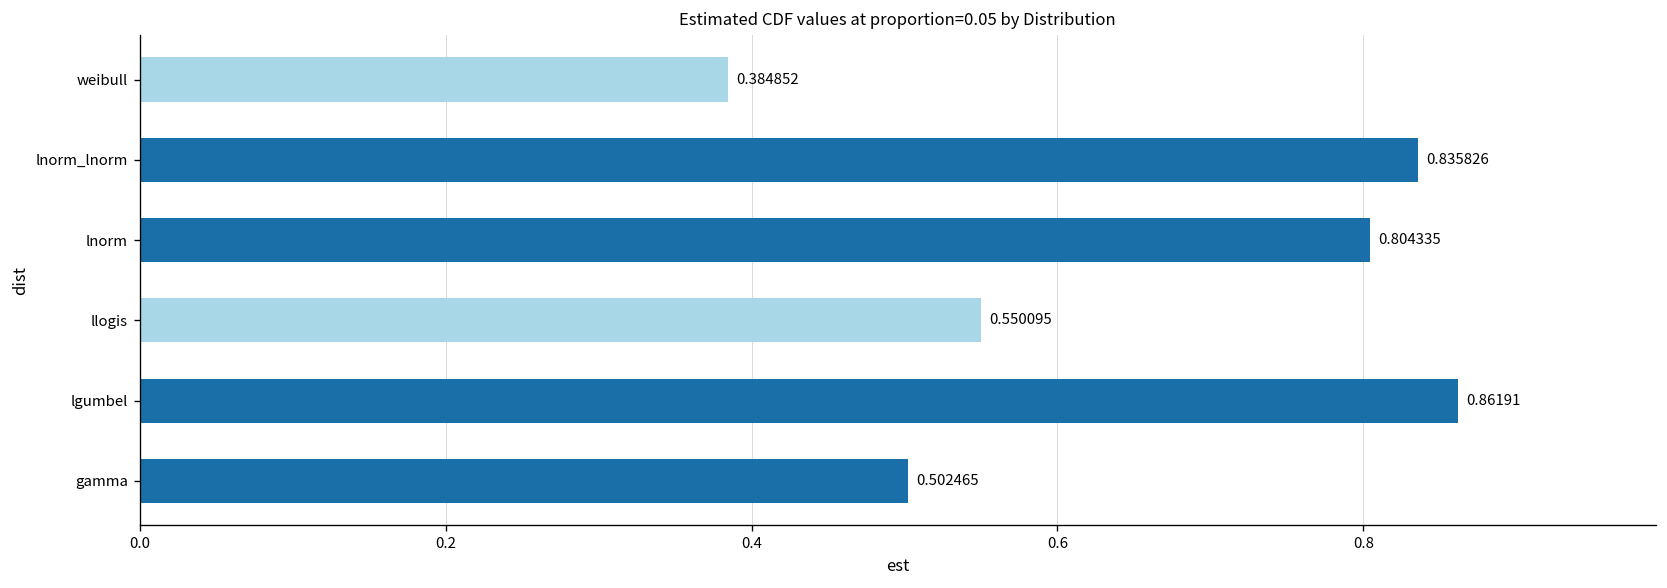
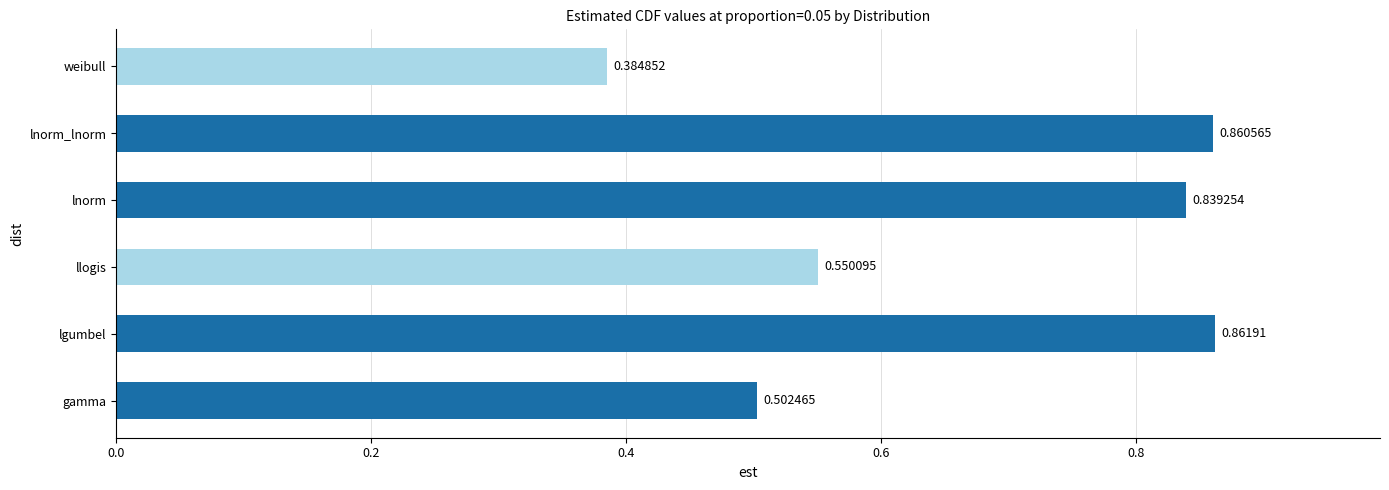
  {
    "weibull": 0.384852,
-   "lnorm_lnorm": 0.835826,
-   "lnorm": 0.804335,
+   "lnorm_lnorm": 0.860565,
+   "lnorm": 0.839254,
    "llogis": 0.550095,
    "lgumbel": 0.86191,
    "gamma": 0.502465
  }
